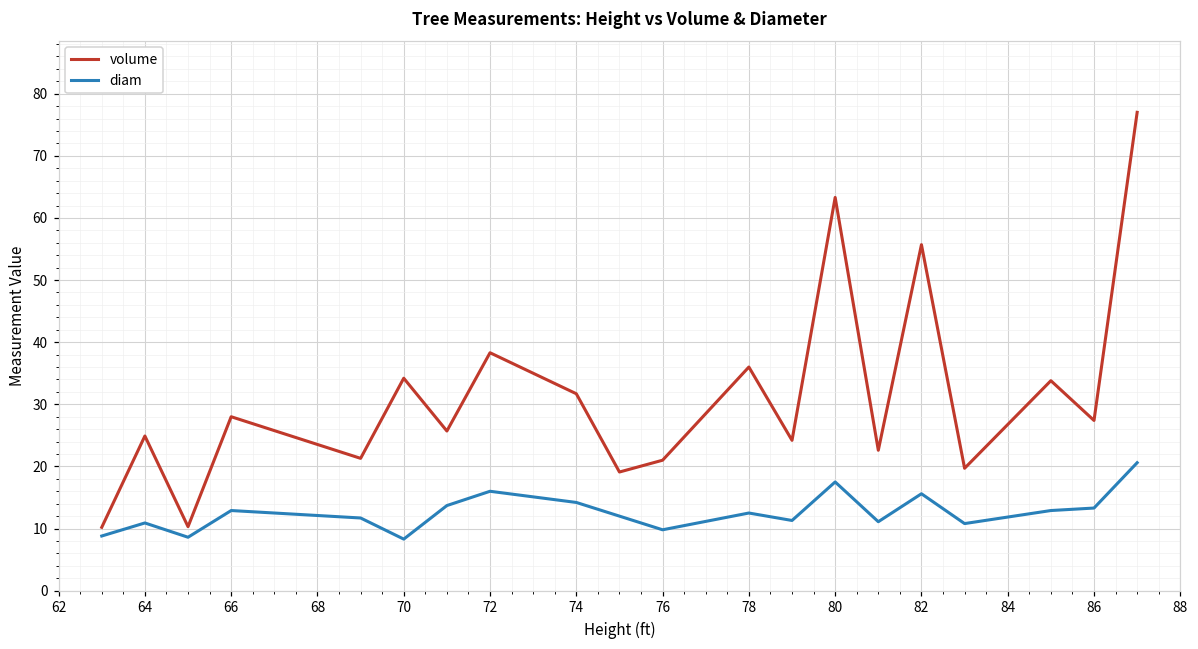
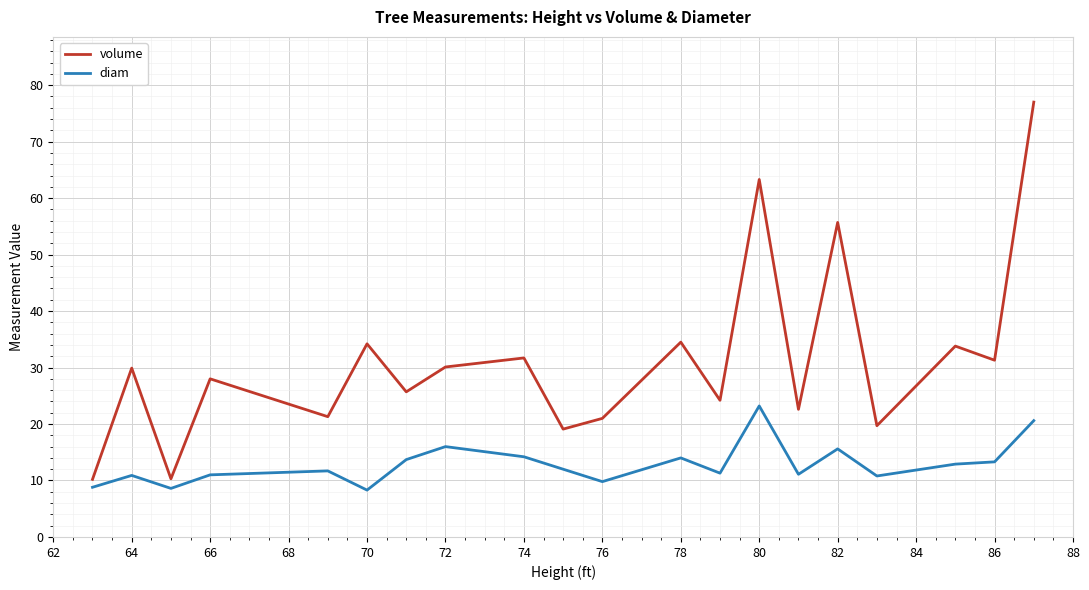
  {
    "volume": {
-     "64": 25,
+     "64": 30,
      "66": 28,
      "70": 34,
-     "72": 38,
+     "72": 30,
      "74": 32,
      "76": 21,
-     "78": 36,
+     "78": 35,
      "80": 63,
      "82": 56,
-     "86": 27
+     "86": 31
    },
    "diam": {
      "64": 11,
-     "66": 13,
+     "66": 11,
      "70": 8,
      "72": 16,
      "74": 14,
      "76": 10,
-     "78": 13,
-     "80": 18,
+     "78": 14,
+     "80": 23,
      "82": 16,
      "86": 13
    }
  }
